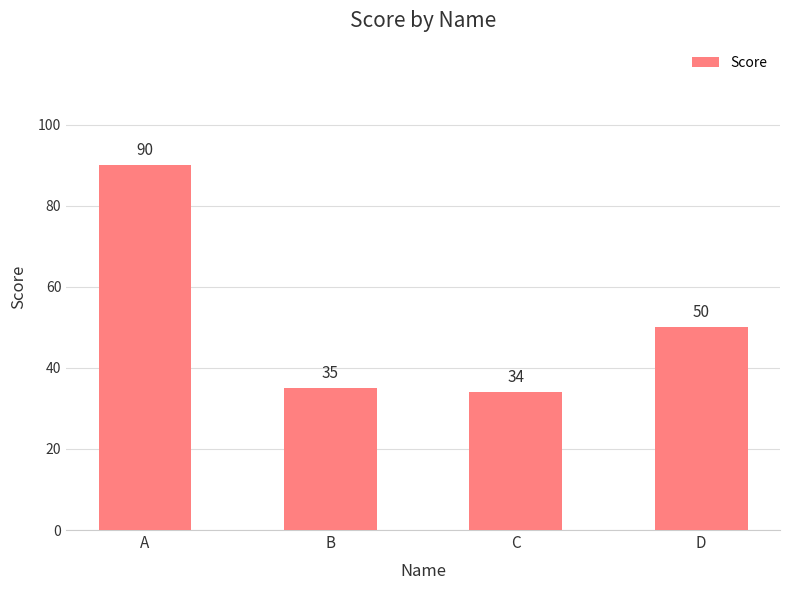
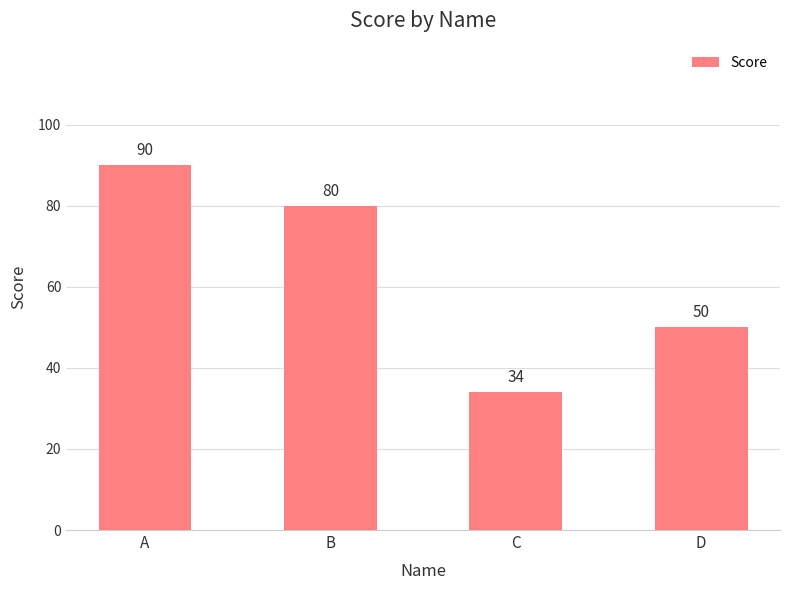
  {
    "A": 90,
-   "B": 35,
+   "B": 80,
    "C": 34,
    "D": 50
  }
